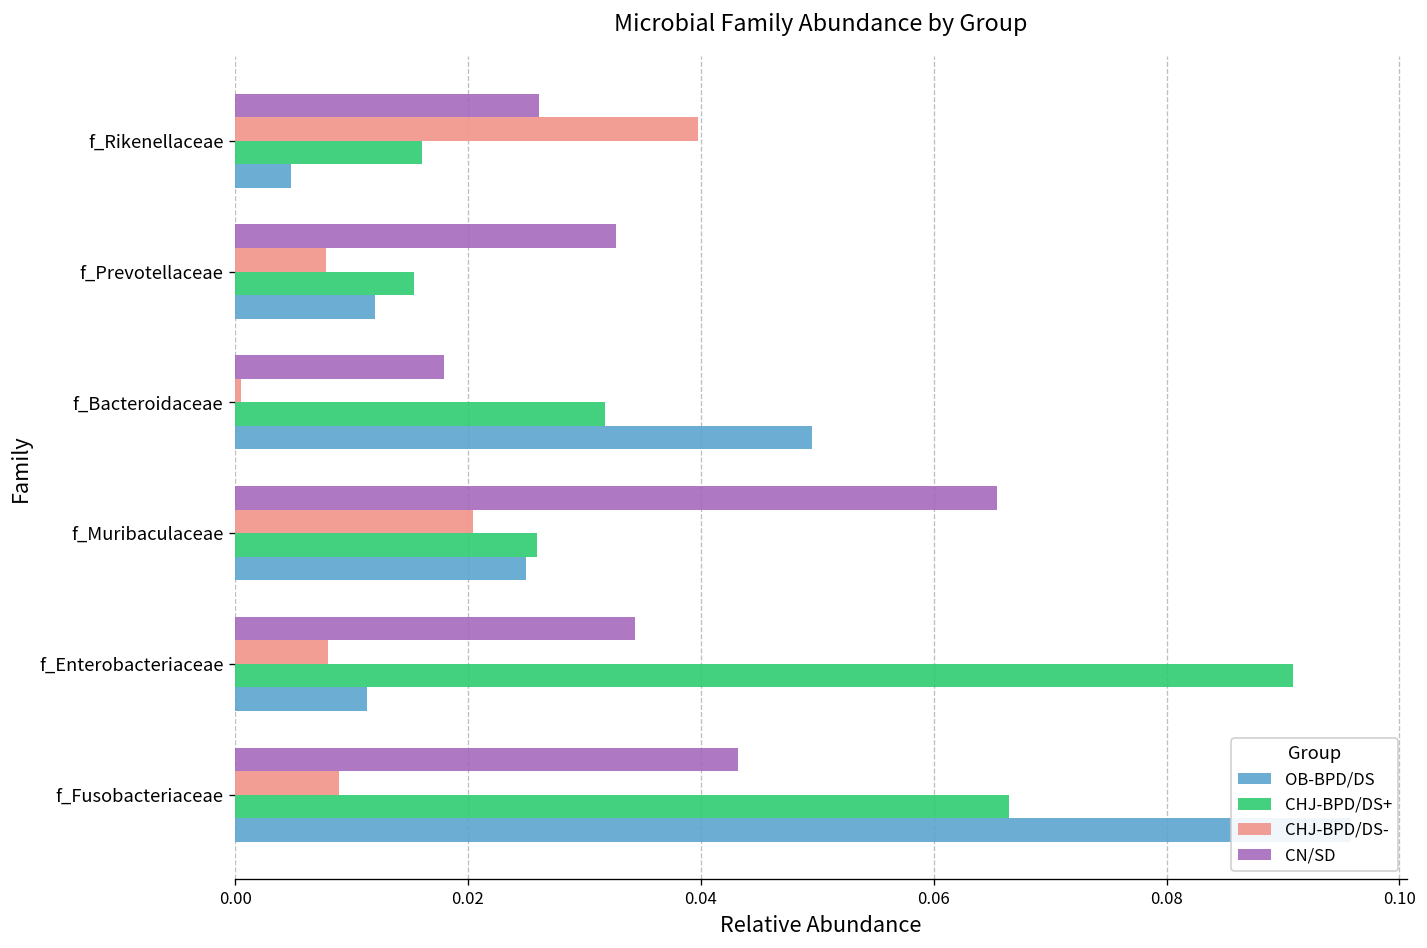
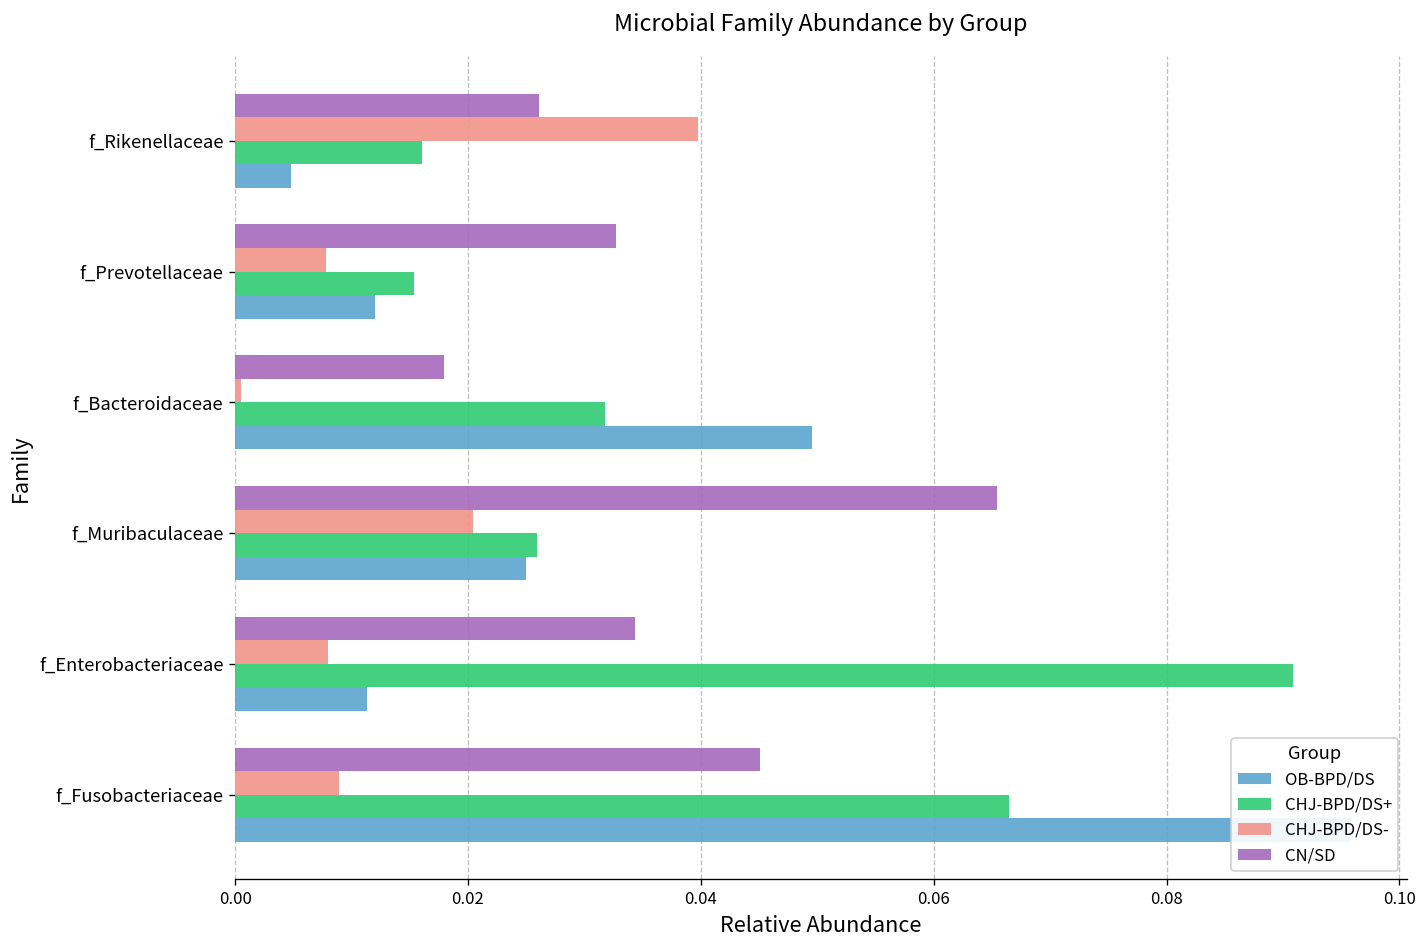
  {
    "OB-BPD/DS": {
      "f_Rikenellaceae": 0.005,
      "f_Prevotellaceae": 0.012,
      "f_Bacteroidaceae": 0.050,
      "f_Muribaculaceae": 0.025,
      "f_Enterobacteriaceae": 0.011
    },
    "CHJ-BPD/DS+": {
      "f_Rikenellaceae": 0.016,
      "f_Prevotellaceae": 0.015,
      "f_Bacteroidaceae": 0.032,
      "f_Muribaculaceae": 0.026,
      "f_Enterobacteriaceae": 0.091,
      "f_Fusobacteriaceae": 0.066
    },
    "CHJ-BPD/DS-": {
      "f_Rikenellaceae": 0.040,
      "f_Prevotellaceae": 0.008,
      "f_Bacteroidaceae": 0.001,
      "f_Muribaculaceae": 0.020,
      "f_Enterobacteriaceae": 0.008,
      "f_Fusobacteriaceae": 0.009
    },
    "CN/SD": {
      "f_Rikenellaceae": 0.026,
      "f_Prevotellaceae": 0.033,
      "f_Bacteroidaceae": 0.018,
      "f_Muribaculaceae": 0.065,
      "f_Enterobacteriaceae": 0.034,
-     "f_Fusobacteriaceae": 0.043
+     "f_Fusobacteriaceae": 0.045
    }
  }
